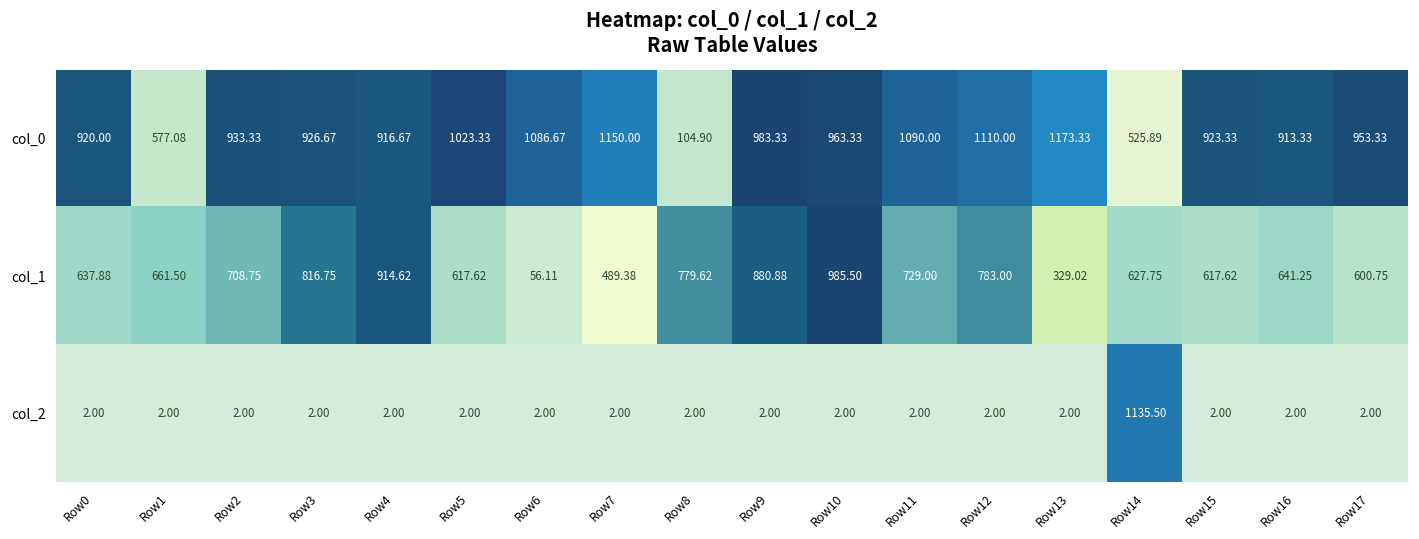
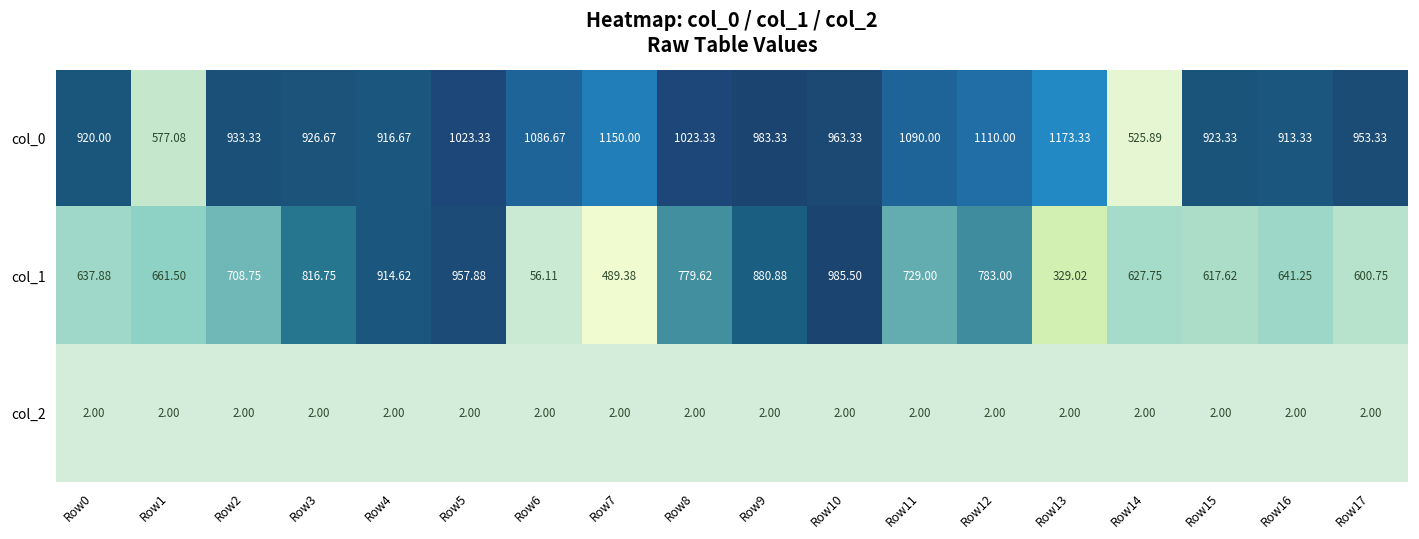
  {
    "col_0": {
      "Row0": 920.00,
      "Row1": 577.08,
      "Row2": 933.33,
      "Row3": 926.67,
      "Row4": 916.67,
      "Row5": 1023.33,
      "Row6": 1086.67,
      "Row7": 1150.00,
-     "Row8": 104.90,
+     "Row8": 1023.33,
      "Row9": 983.33,
      "Row10": 963.33,
      "Row11": 1090.00,
      "Row12": 1110.00,
      "Row13": 1173.33,
      "Row14": 525.89,
      "Row15": 923.33,
      "Row16": 913.33,
      "Row17": 953.33
    },
    "col_1": {
      "Row0": 637.88,
      "Row1": 661.50,
      "Row2": 708.75,
      "Row3": 816.75,
      "Row4": 914.62,
-     "Row5": 617.62,
+     "Row5": 957.88,
      "Row6": 56.11,
      "Row7": 489.38,
      "Row8": 779.62,
      "Row9": 880.88,
      "Row10": 985.50,
      "Row11": 729.00,
      "Row12": 783.00,
      "Row13": 329.02,
      "Row14": 627.75,
      "Row15": 617.62,
      "Row16": 641.25,
      "Row17": 600.75
    },
    "col_2": {
      "Row0": 2.00,
      "Row1": 2.00,
      "Row2": 2.00,
      "Row3": 2.00,
      "Row4": 2.00,
      "Row5": 2.00,
      "Row6": 2.00,
      "Row7": 2.00,
      "Row8": 2.00,
      "Row9": 2.00,
      "Row10": 2.00,
      "Row11": 2.00,
      "Row12": 2.00,
      "Row13": 2.00,
-     "Row14": 1135.50,
+     "Row14": 2.00,
      "Row15": 2.00,
      "Row16": 2.00,
      "Row17": 2.00
    }
  }
